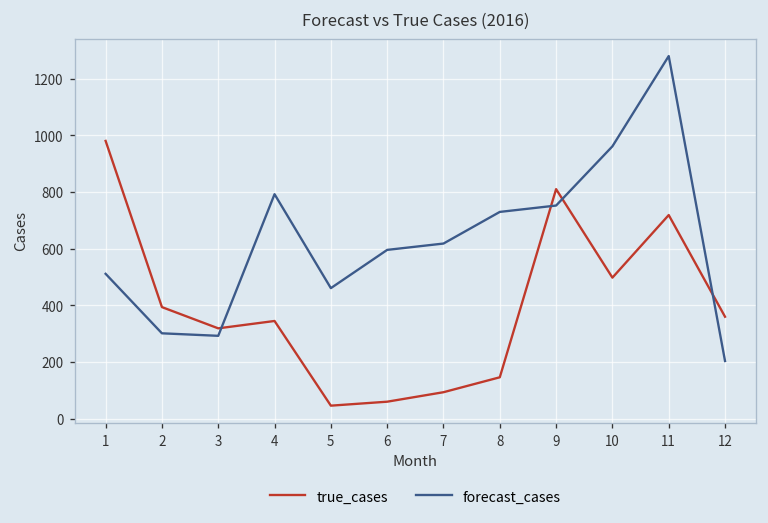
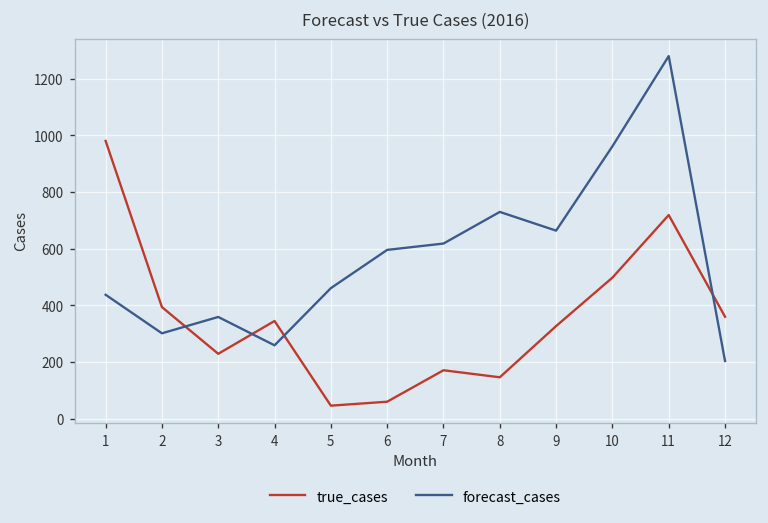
  {
    "true_cases": {
      "1": 980,
      "2": 390,
-     "3": 320,
+     "3": 230,
      "4": 350,
      "5": 50,
      "6": 60,
-     "7": 90,
+     "7": 170,
      "8": 150,
-     "9": 810,
+     "9": 330,
      "10": 500,
      "11": 720,
      "12": 360
    },
    "forecast_cases": {
-     "1": 510,
+     "1": 440,
      "2": 300,
-     "3": 290,
-     "4": 790,
+     "3": 360,
+     "4": 260,
      "5": 460,
      "6": 600,
      "7": 620,
      "8": 730,
-     "9": 750,
+     "9": 660,
      "10": 960,
      "11": 1280,
      "12": 200
    }
  }
